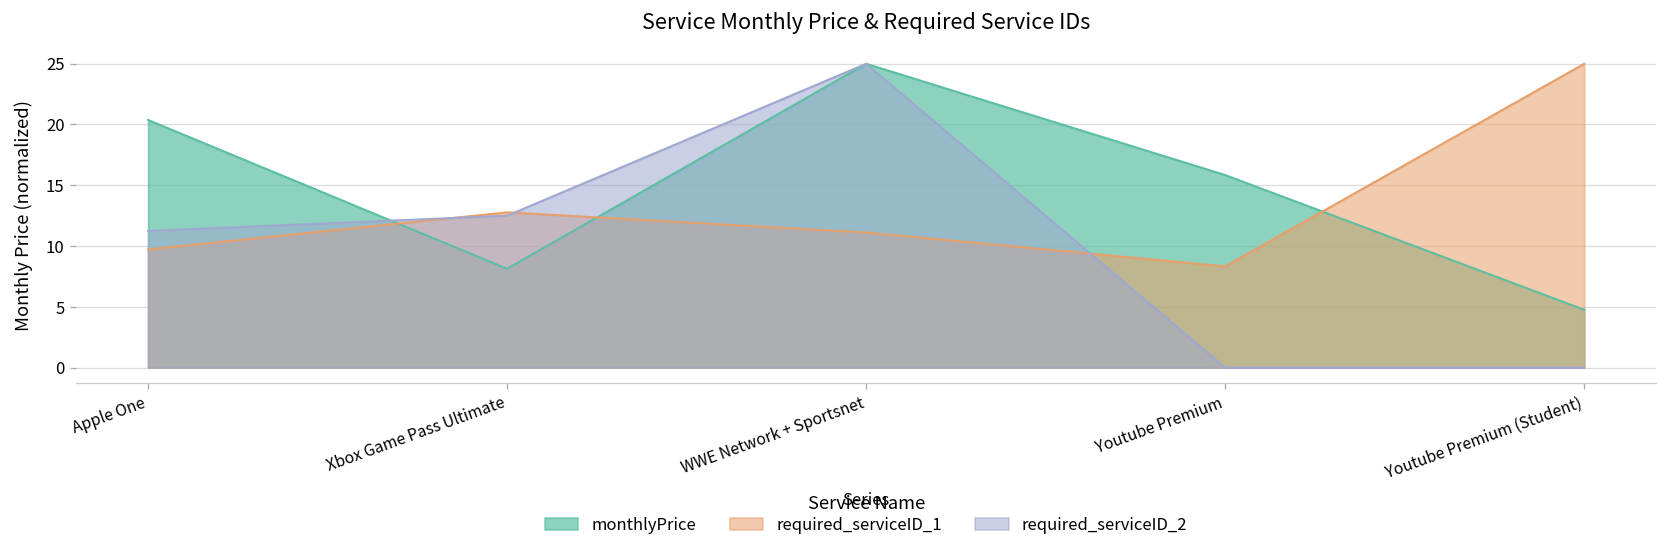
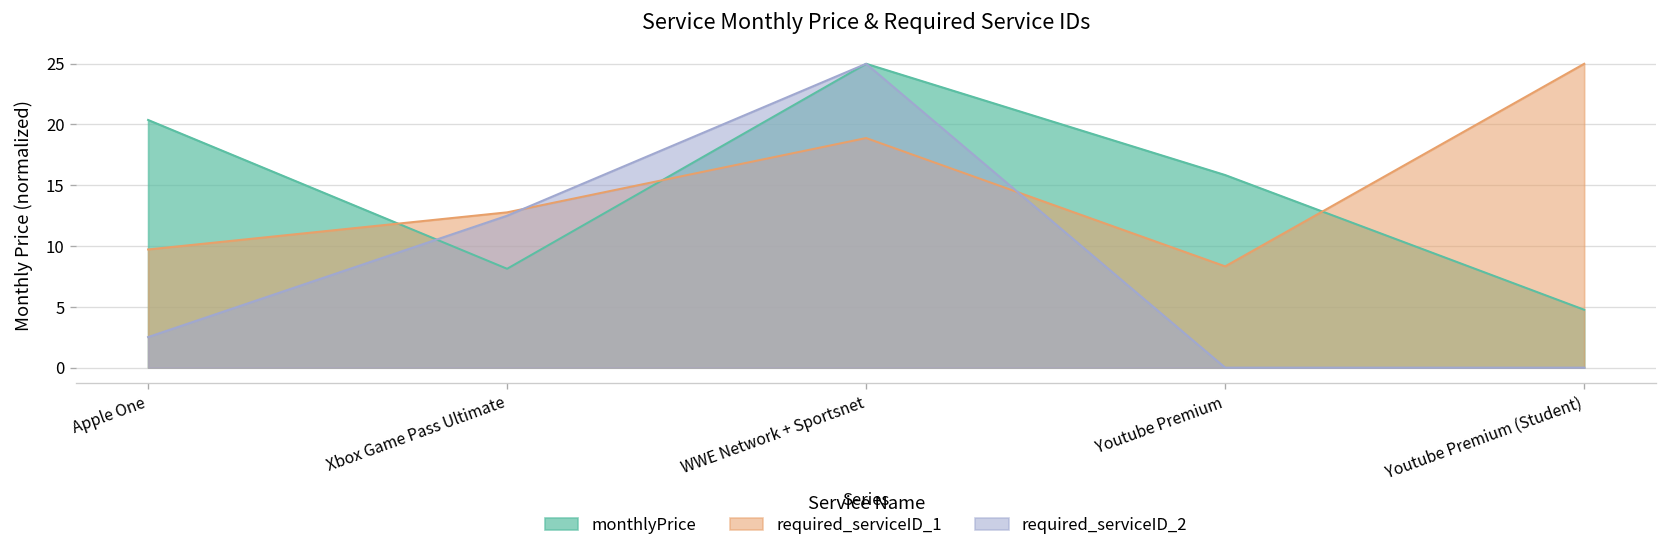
  {
    "monthlyPrice": {
      "Apple One": 20.4,
      "Xbox Game Pass Ultimate": 8.1,
      "Youtube Premium": 15.8,
      "Youtube Premium (Student)": 4.8
    },
    "required_serviceID_1": {
      "Apple One": 9.7,
      "Xbox Game Pass Ultimate": 12.8,
-     "WWE Network + Sportsnet": 11.1,
+     "WWE Network + Sportsnet": 18.9,
      "Youtube Premium": 8.3,
      "Youtube Premium (Student)": 25.0
    },
    "required_serviceID_2": {
-     "Apple One": 11.2,
+     "Apple One": 2.5,
      "Xbox Game Pass Ultimate": 12.5,
      "Youtube Premium": 0.0,
      "Youtube Premium (Student)": 0.0
    }
  }
